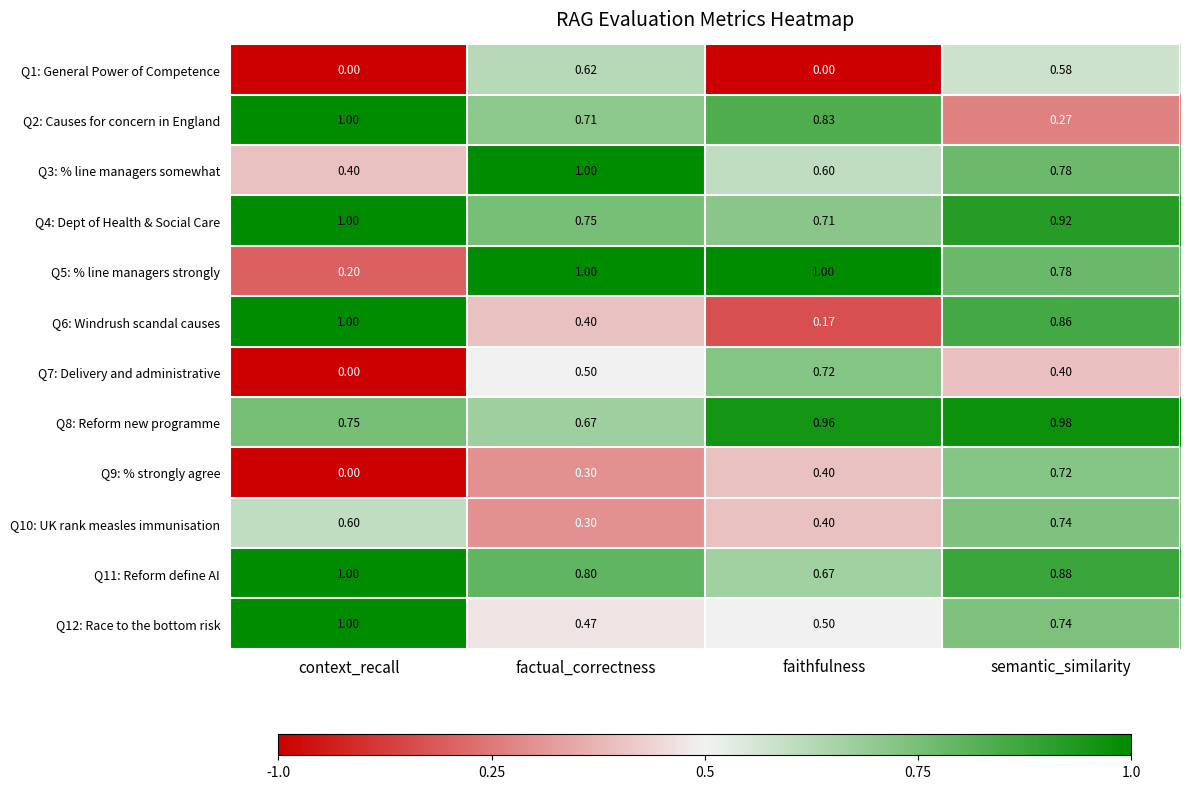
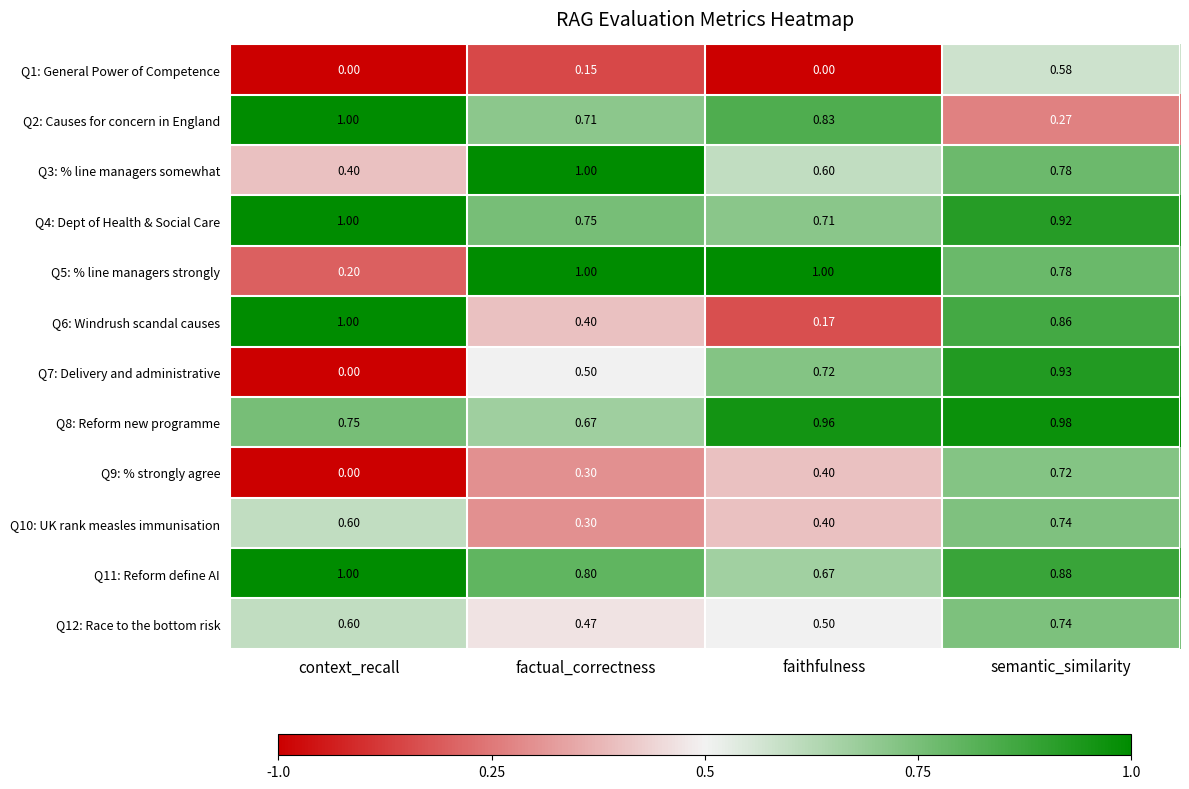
  {
    "Q1: General Power of Competence": {
      "context_recall": 0.00,
-     "factual_correctness": 0.62,
+     "factual_correctness": 0.15,
      "faithfulness": 0.00,
      "semantic_similarity": 0.58
    },
    "Q2: Causes for concern in England": {
      "context_recall": 1.00,
      "factual_correctness": 0.71,
      "faithfulness": 0.83,
      "semantic_similarity": 0.27
    },
    "Q3: % line managers somewhat": {
      "context_recall": 0.40,
      "factual_correctness": 1.00,
      "faithfulness": 0.60,
      "semantic_similarity": 0.78
    },
    "Q4: Dept of Health & Social Care": {
      "context_recall": 1.00,
      "factual_correctness": 0.75,
      "faithfulness": 0.71,
      "semantic_similarity": 0.92
    },
    "Q5: % line managers strongly": {
      "context_recall": 0.20,
      "factual_correctness": 1.00,
      "faithfulness": 1.00,
      "semantic_similarity": 0.78
    },
    "Q6: Windrush scandal causes": {
      "context_recall": 1.00,
      "factual_correctness": 0.40,
      "faithfulness": 0.17,
      "semantic_similarity": 0.86
    },
    "Q7: Delivery and administrative": {
      "context_recall": 0.00,
      "factual_correctness": 0.50,
      "faithfulness": 0.72,
-     "semantic_similarity": 0.40
+     "semantic_similarity": 0.93
    },
    "Q8: Reform new programme": {
      "context_recall": 0.75,
      "factual_correctness": 0.67,
      "faithfulness": 0.96,
      "semantic_similarity": 0.98
    },
    "Q9: % strongly agree": {
      "context_recall": 0.00,
      "factual_correctness": 0.30,
      "faithfulness": 0.40,
      "semantic_similarity": 0.72
    },
    "Q10: UK rank measles immunisation": {
      "context_recall": 0.60,
      "factual_correctness": 0.30,
      "faithfulness": 0.40,
      "semantic_similarity": 0.74
    },
    "Q11: Reform define AI": {
      "context_recall": 1.00,
      "factual_correctness": 0.80,
      "faithfulness": 0.67,
      "semantic_similarity": 0.88
    },
    "Q12: Race to the bottom risk": {
-     "context_recall": 1.00,
+     "context_recall": 0.60,
      "factual_correctness": 0.47,
      "faithfulness": 0.50,
      "semantic_similarity": 0.74
    }
  }
